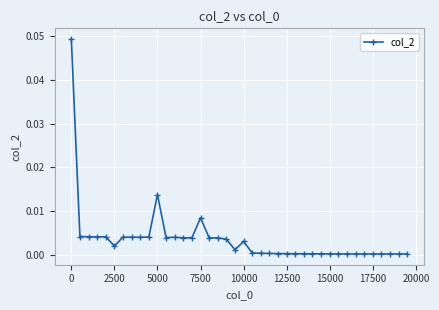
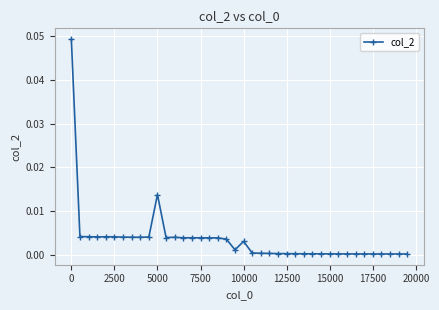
  {
    "0": 0.049,
-   "2500": 0.002,
+   "2500": 0.004,
    "5000": 0.014,
-   "7500": 0.009,
+   "7500": 0.004,
    "10000": 0.003,
    "12500": 0.000,
    "15000": 0.000,
    "17500": 0.000
  }
